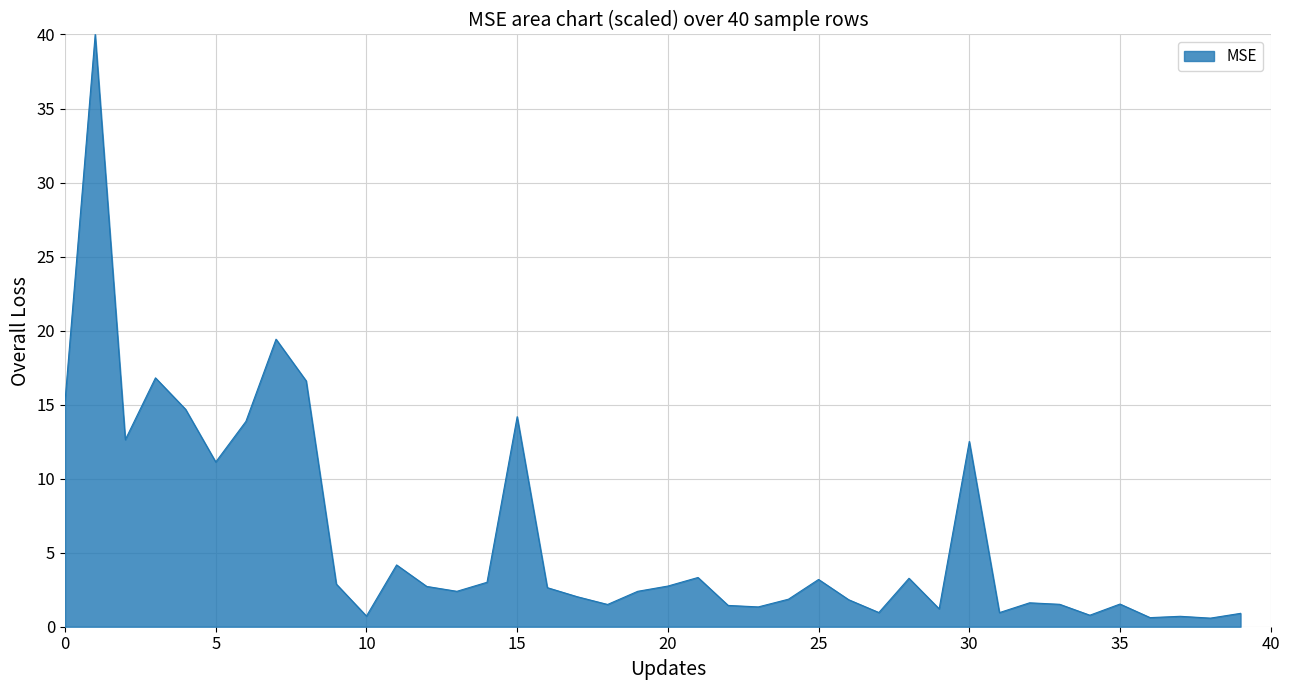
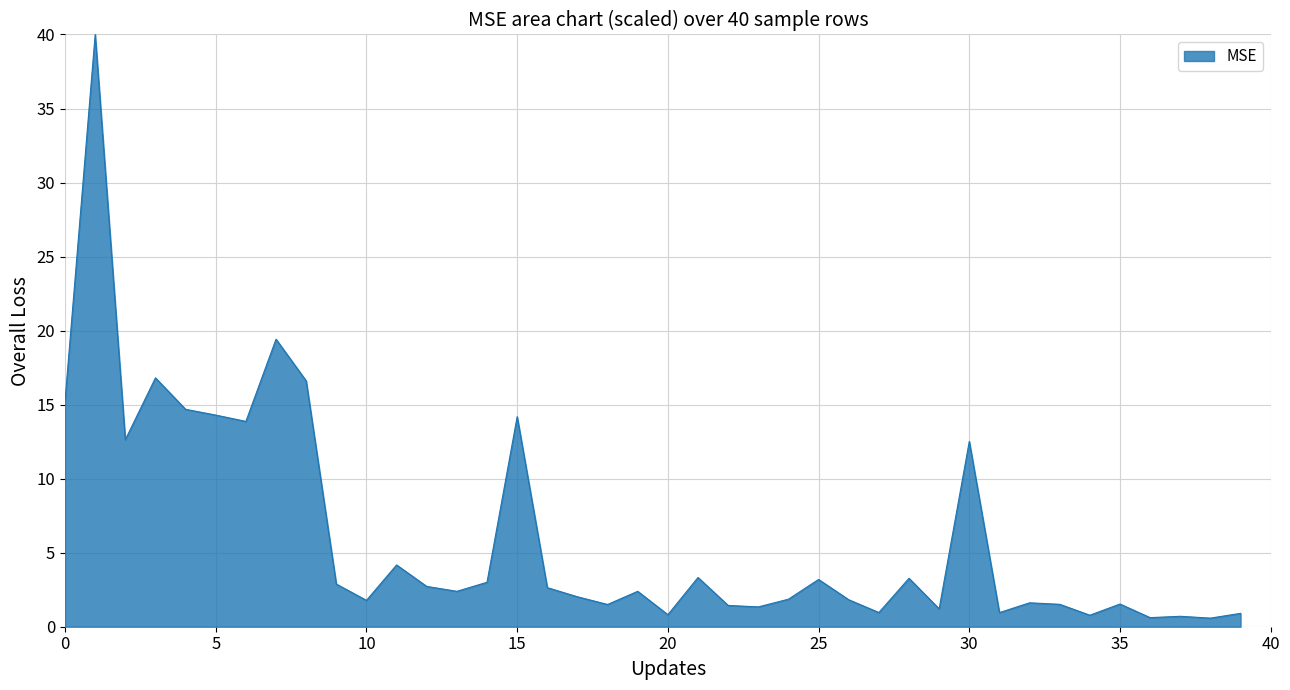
  {
    "0": 15.3,
-   "5": 11.1,
-   "10": 0.7,
+   "5": 14.3,
+   "10": 1.8,
    "15": 14.2,
-   "20": 2.7,
+   "20": 0.8,
    "25": 3.2,
    "30": 12.5,
    "35": 1.5
  }
